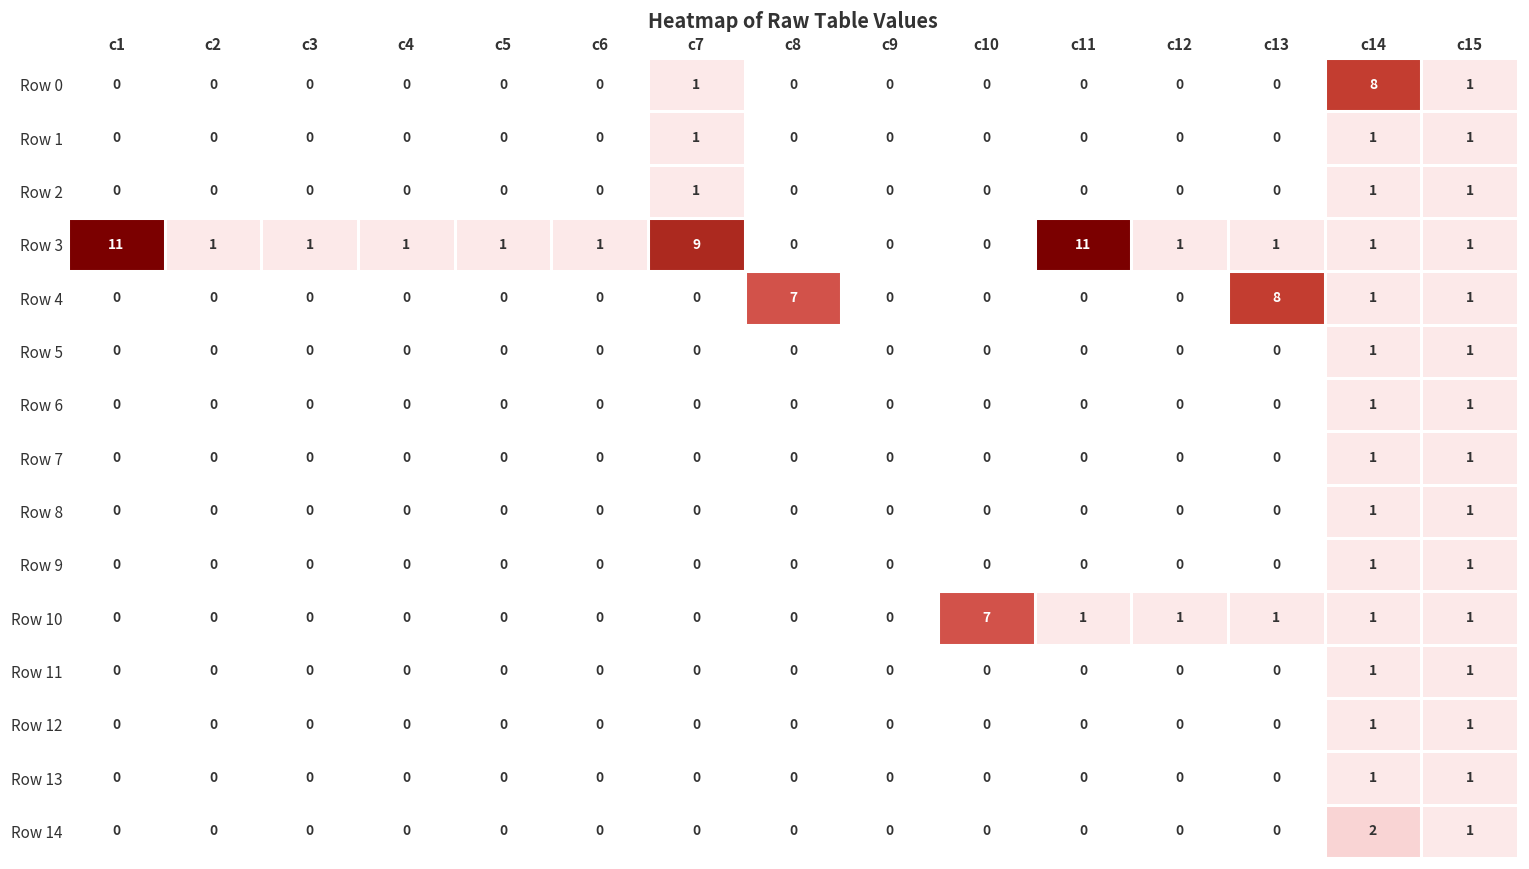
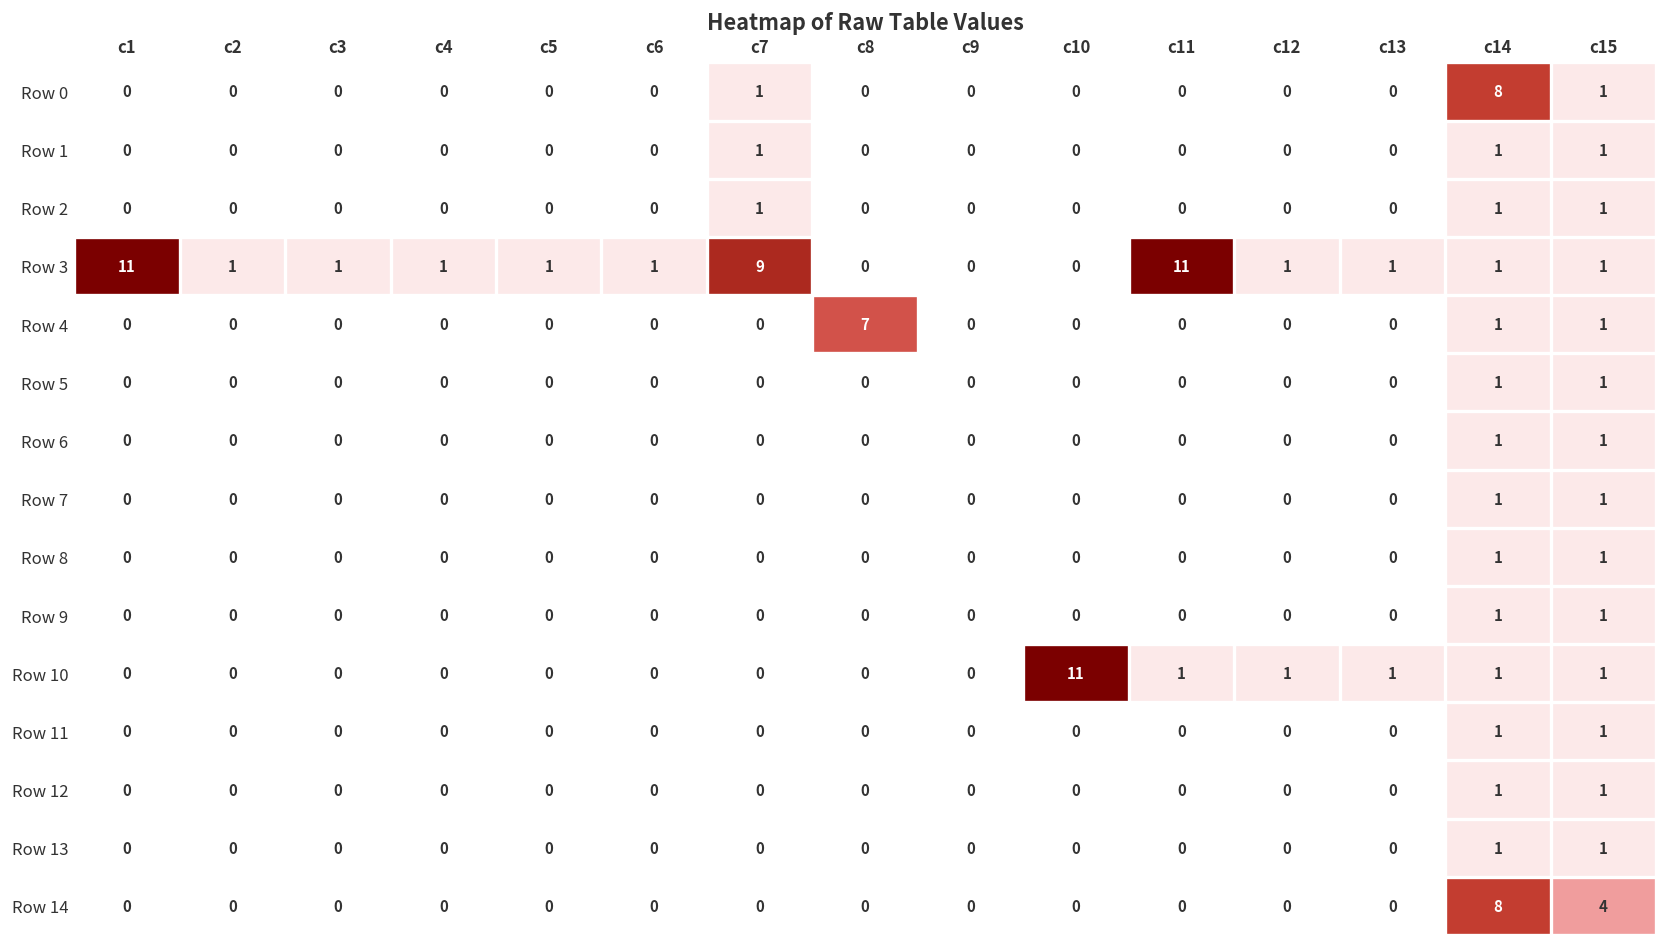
  {
    "Row 4": {
      "c1": 0,
      "c2": 0,
      "c3": 0,
      "c4": 0,
      "c5": 0,
      "c6": 0,
      "c7": 0,
      "c8": 7,
      "c9": 0,
      "c10": 0,
      "c11": 0,
      "c12": 0,
-     "c13": 8,
+     "c13": 0,
      "c14": 1,
      "c15": 1
    },
    "Row 10": {
      "c1": 0,
      "c2": 0,
      "c3": 0,
      "c4": 0,
      "c5": 0,
      "c6": 0,
      "c7": 0,
      "c8": 0,
      "c9": 0,
-     "c10": 7,
+     "c10": 11,
      "c11": 1,
      "c12": 1,
      "c13": 1,
      "c14": 1,
      "c15": 1
    },
    "Row 14": {
      "c1": 0,
      "c2": 0,
      "c3": 0,
      "c4": 0,
      "c5": 0,
      "c6": 0,
      "c7": 0,
      "c8": 0,
      "c9": 0,
      "c10": 0,
      "c11": 0,
      "c12": 0,
      "c13": 0,
-     "c14": 2,
-     "c15": 1
+     "c14": 8,
+     "c15": 4
    }
  }
